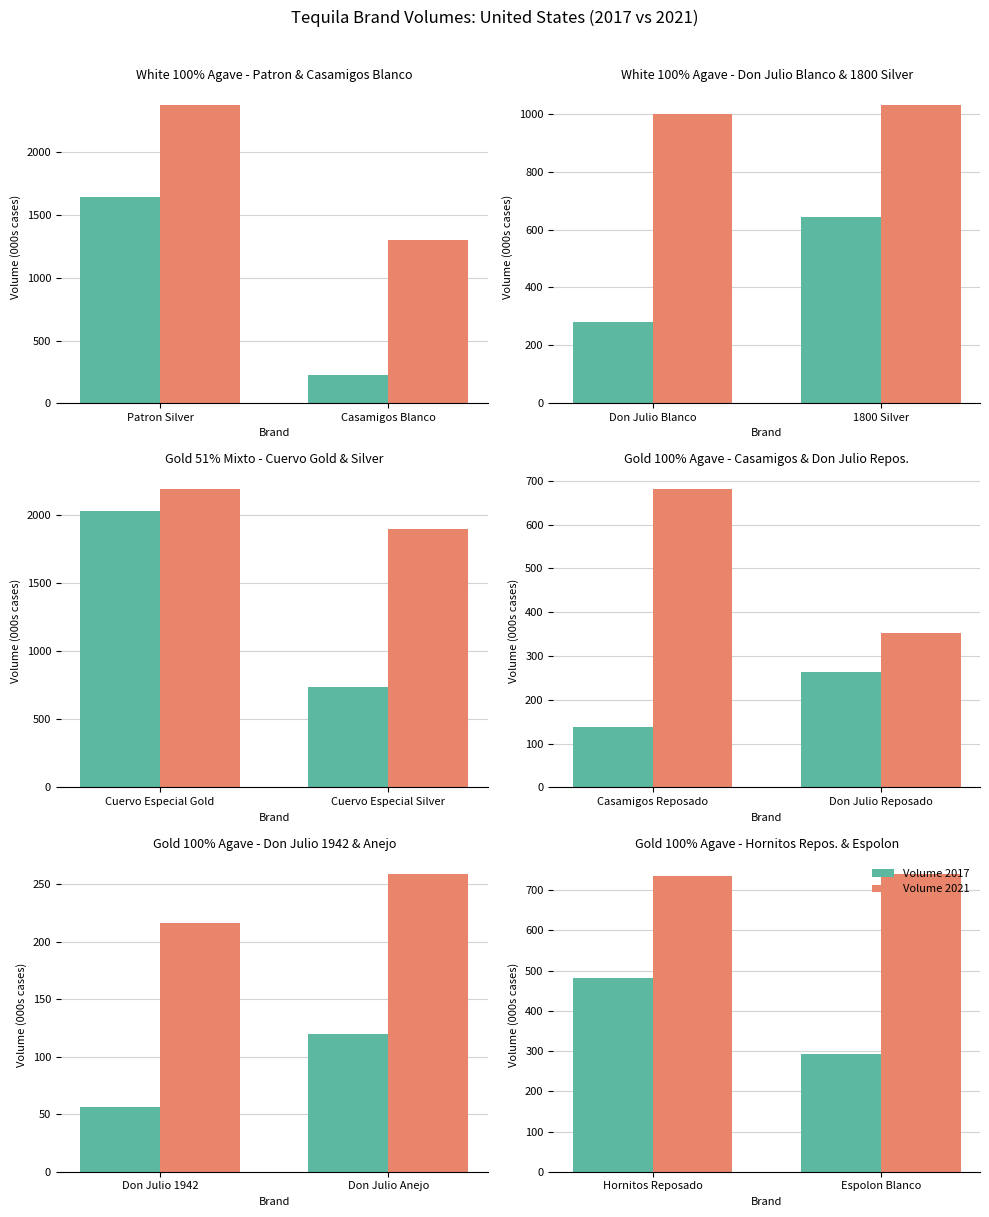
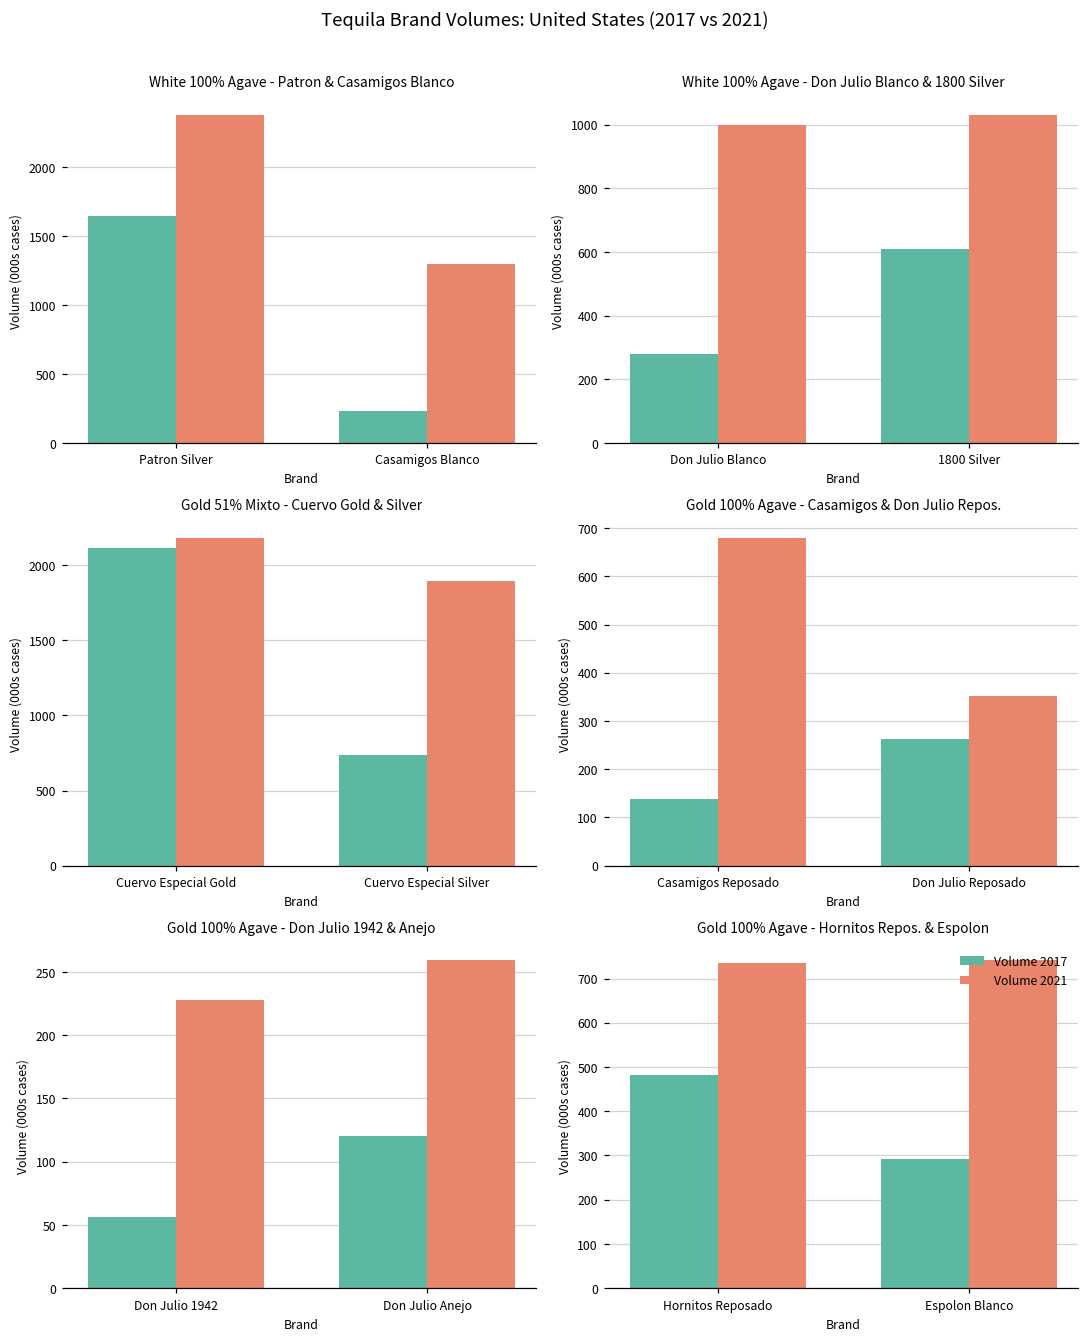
  {
    "White 100% Agave - Patron & Casamigos Blanco": {
      "Volume 2017": {
        "Patron Silver": 1640,
        "Casamigos Blanco": 230
      },
      "Volume 2021": {
        "Patron Silver": 2380,
        "Casamigos Blanco": 1300
      }
    },
    "White 100% Agave - Don Julio Blanco & 1800 Silver": {
      "Volume 2017": {
        "Don Julio Blanco": 280,
-       "1800 Silver": 650
+       "1800 Silver": 610
      },
      "Volume 2021": {
        "Don Julio Blanco": 1000,
        "1800 Silver": 1030
      }
    },
    "Gold 51% Mixto - Cuervo Gold & Silver": {
      "Volume 2017": {
-       "Cuervo Especial Gold": 2030,
+       "Cuervo Especial Gold": 2120,
        "Cuervo Especial Silver": 740
      },
      "Volume 2021": {
        "Cuervo Especial Gold": 2190,
        "Cuervo Especial Silver": 1900
      }
    },
    "Gold 100% Agave - Casamigos & Don Julio Repos.": {
      "Volume 2017": {
        "Casamigos Reposado": 140,
        "Don Julio Reposado": 260
      },
      "Volume 2021": {
        "Casamigos Reposado": 680,
        "Don Julio Reposado": 350
      }
    },
    "Gold 100% Agave - Don Julio 1942 & Anejo": {
      "Volume 2017": {
        "Don Julio 1942": 57,
        "Don Julio Anejo": 120
      },
      "Volume 2021": {
-       "Don Julio 1942": 216,
+       "Don Julio 1942": 228,
        "Don Julio Anejo": 259
      }
    },
    "Gold 100% Agave - Hornitos Repos. & Espolon": {
      "Volume 2017": {
        "Hornitos Reposado": 480,
        "Espolon Blanco": 290
      },
      "Volume 2021": {
        "Hornitos Reposado": 740,
        "Espolon Blanco": 740
      }
    }
  }
